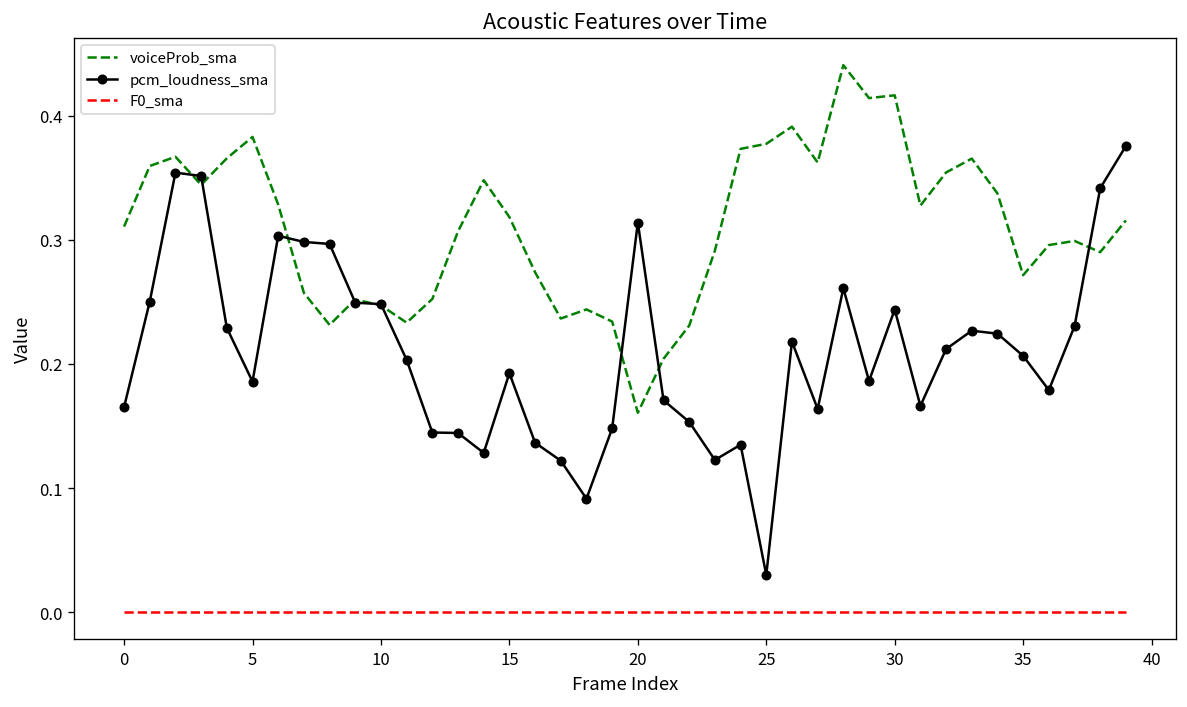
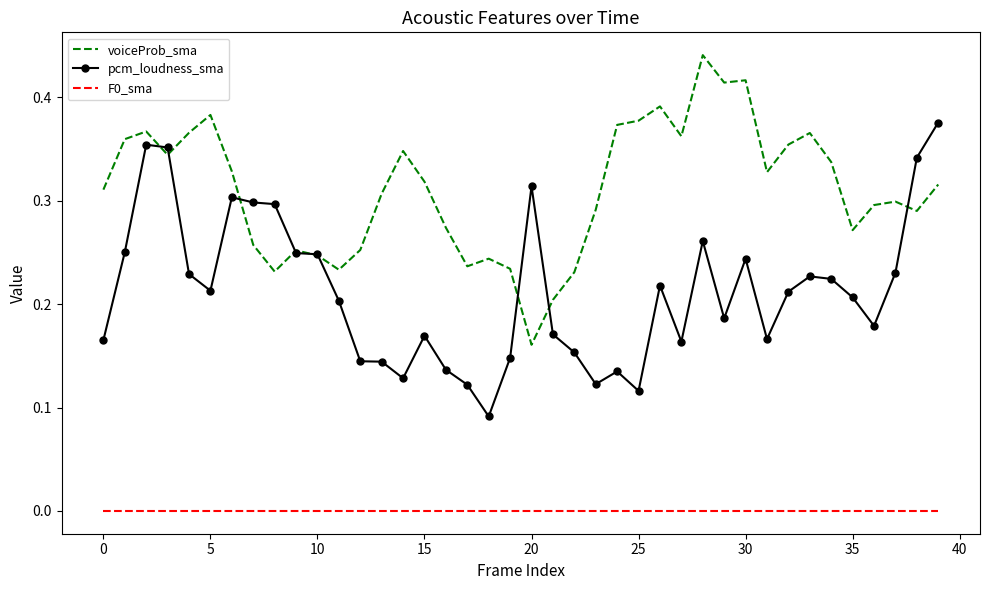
  {
    "voiceProb_sma": {
      "0": 0.311,
      "5": 0.383,
      "15": 0.318,
      "20": 0.161,
      "25": 0.377,
      "30": 0.416,
      "35": 0.272
    },
    "pcm_loudness_sma": {
      "0": 0.165,
-     "5": 0.186,
-     "15": 0.193,
+     "5": 0.213,
+     "15": 0.169,
      "20": 0.314,
-     "25": 0.030,
+     "25": 0.116,
      "30": 0.244,
      "35": 0.206
    },
    "F0_sma": {
      "0": 0.000,
      "5": 0.000,
      "10": 0.000,
      "15": 0.000,
      "20": 0.000,
      "25": 0.000,
      "30": 0.000,
      "35": 0.000
    }
  }
